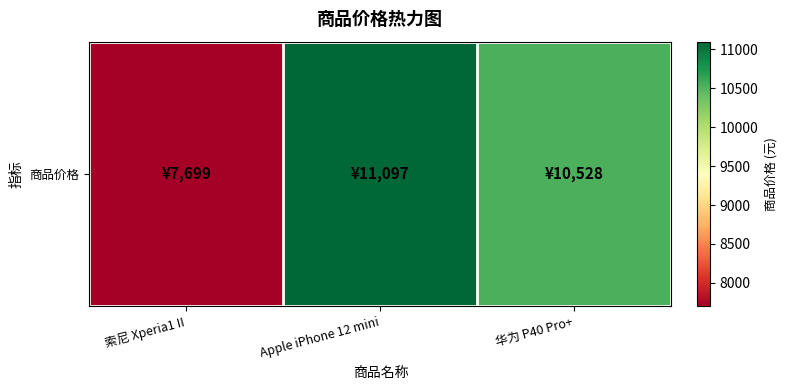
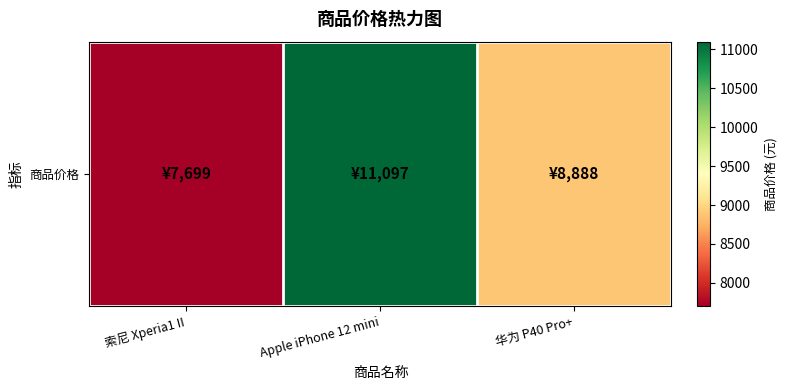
  {
    "商品价格": {
      "索尼 Xperia1 II": "¥7,699",
      "Apple iPhone 12 mini": "¥11,097",
-     "华为 P40 Pro+": "¥10,528"
+     "华为 P40 Pro+": "¥8,888"
    }
  }
